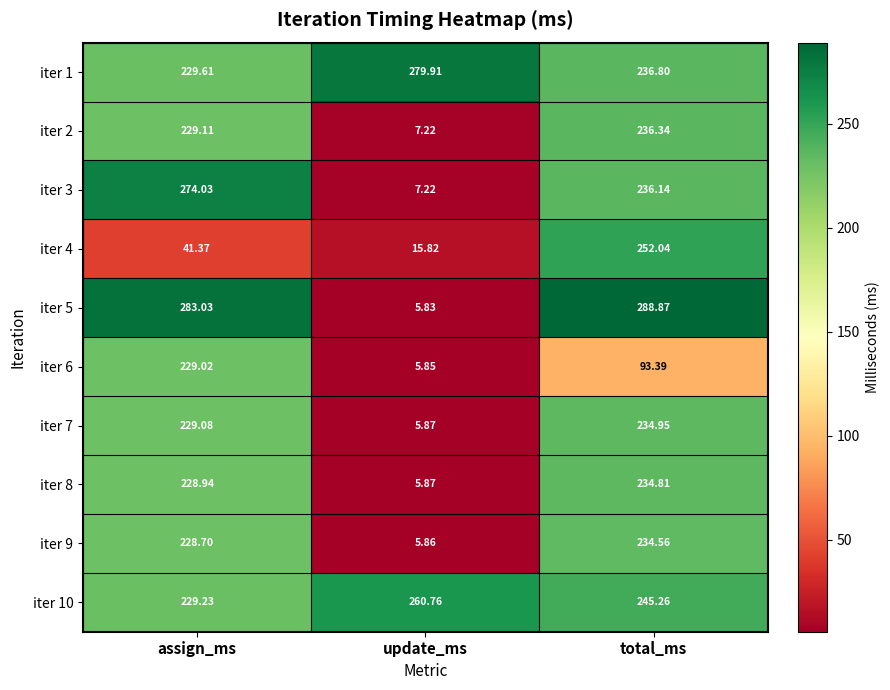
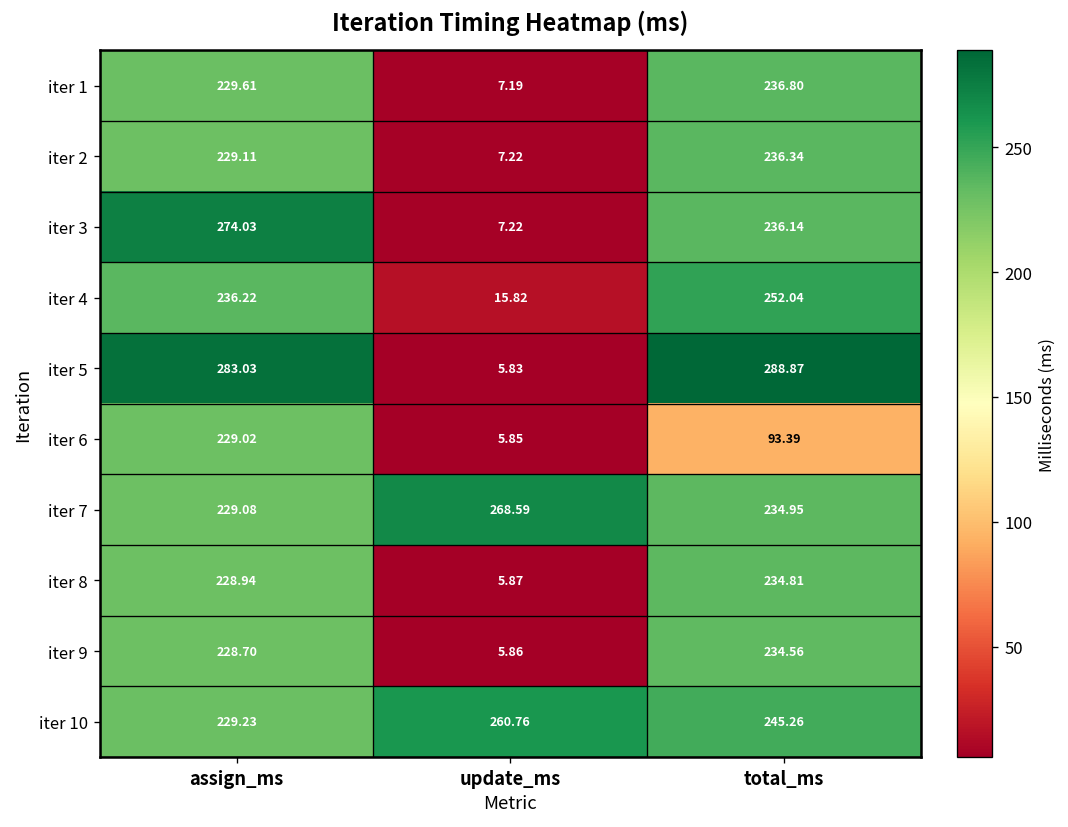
  {
    "iter 1": {
      "assign_ms": 229.61,
-     "update_ms": 279.91,
+     "update_ms": 7.19,
      "total_ms": 236.80
    },
    "iter 2": {
      "assign_ms": 229.11,
      "update_ms": 7.22,
      "total_ms": 236.34
    },
    "iter 3": {
      "assign_ms": 274.03,
      "update_ms": 7.22,
      "total_ms": 236.14
    },
    "iter 4": {
-     "assign_ms": 41.37,
+     "assign_ms": 236.22,
      "update_ms": 15.82,
      "total_ms": 252.04
    },
    "iter 5": {
      "assign_ms": 283.03,
      "update_ms": 5.83,
      "total_ms": 288.87
    },
    "iter 6": {
      "assign_ms": 229.02,
      "update_ms": 5.85,
      "total_ms": 93.39
    },
    "iter 7": {
      "assign_ms": 229.08,
-     "update_ms": 5.87,
+     "update_ms": 268.59,
      "total_ms": 234.95
    },
    "iter 8": {
      "assign_ms": 228.94,
      "update_ms": 5.87,
      "total_ms": 234.81
    },
    "iter 9": {
      "assign_ms": 228.70,
      "update_ms": 5.86,
      "total_ms": 234.56
    },
    "iter 10": {
      "assign_ms": 229.23,
      "update_ms": 260.76,
      "total_ms": 245.26
    }
  }
